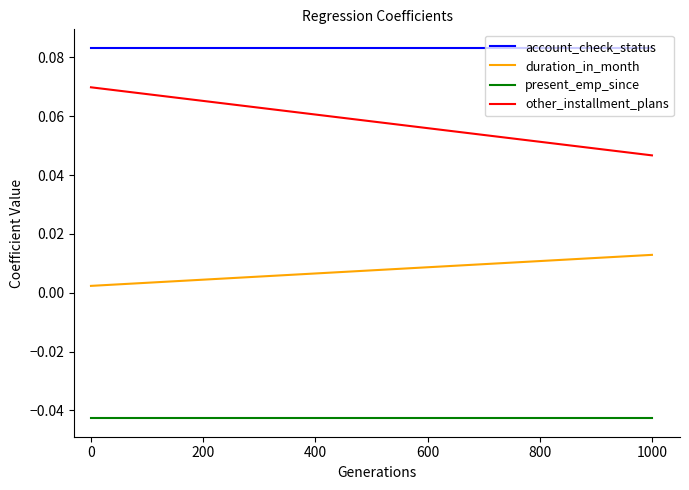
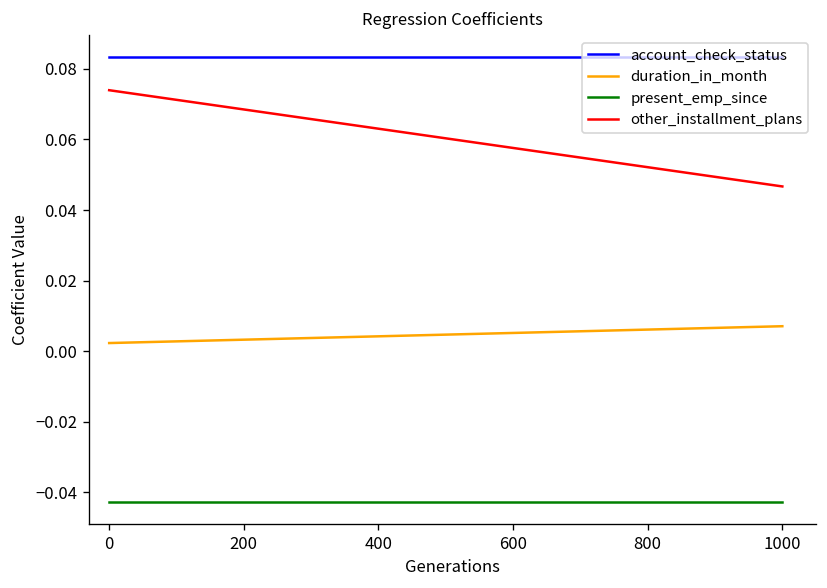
  {
    "account_check_status": {
      "0": 0.083
    },
    "duration_in_month": {
      "0": 0.002,
-     "1000": 0.013
+     "1000": 0.007
    },
    "present_emp_since": {
      "0": -0.043,
      "1000": -0.043
    },
    "other_installment_plans": {
-     "0": 0.070,
+     "0": 0.074,
      "1000": 0.047
    }
  }
